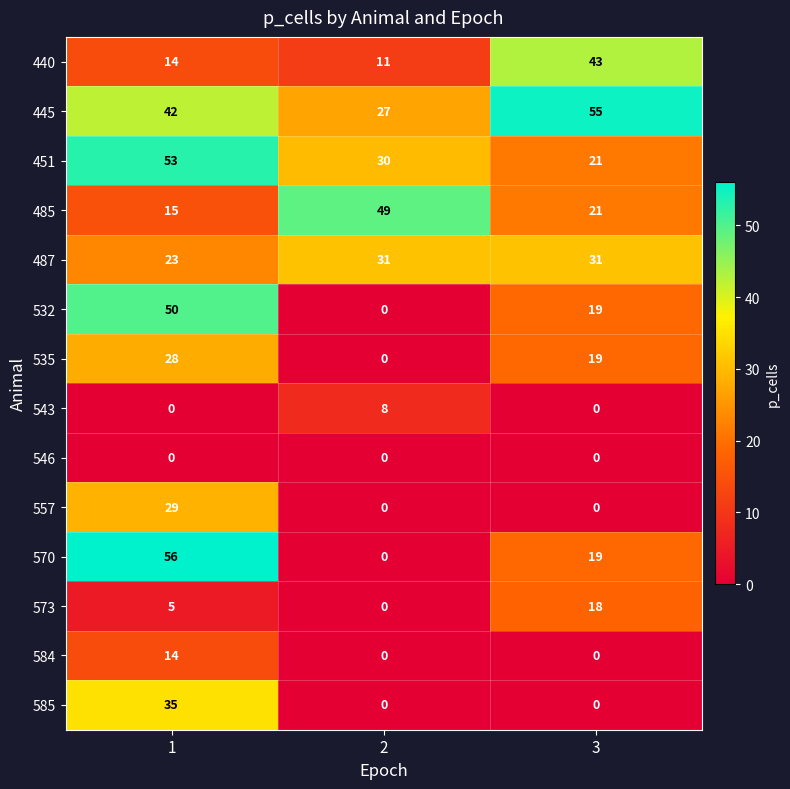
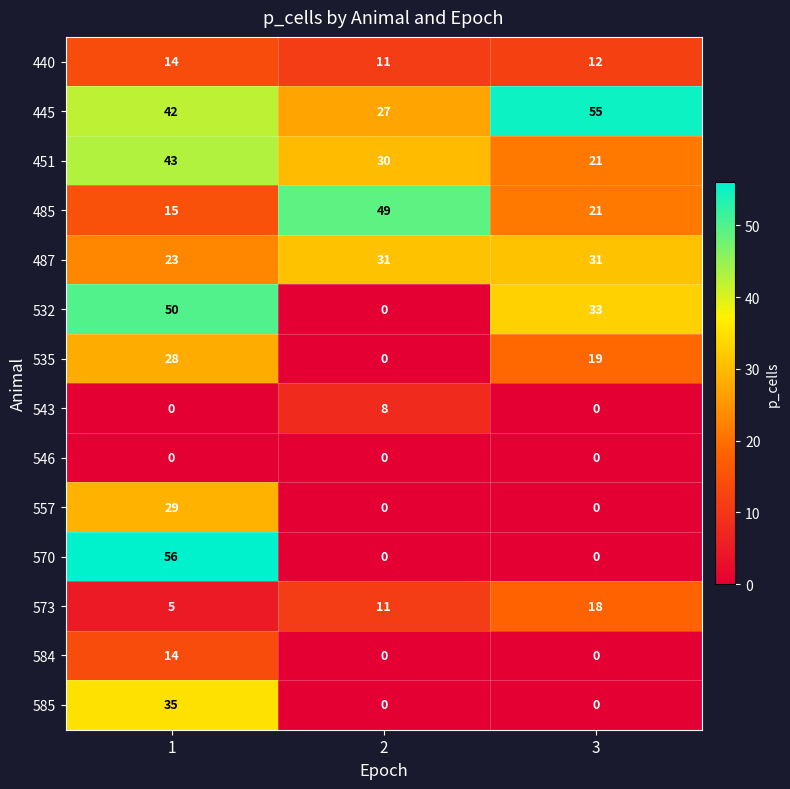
  {
    "440": {
      "1": 14,
      "2": 11,
-     "3": 43
+     "3": 12
    },
    "445": {
      "1": 42,
      "2": 27,
      "3": 55
    },
    "451": {
-     "1": 53,
+     "1": 43,
      "2": 30,
      "3": 21
    },
    "485": {
      "1": 15,
      "2": 49,
      "3": 21
    },
    "487": {
      "1": 23,
      "2": 31,
      "3": 31
    },
    "532": {
      "1": 50,
      "2": 0,
-     "3": 19
+     "3": 33
    },
    "535": {
      "1": 28,
      "2": 0,
      "3": 19
    },
    "543": {
      "1": 0,
      "2": 8,
      "3": 0
    },
    "546": {
      "1": 0,
      "2": 0,
      "3": 0
    },
    "557": {
      "1": 29,
      "2": 0,
      "3": 0
    },
    "570": {
      "1": 56,
      "2": 0,
-     "3": 19
+     "3": 0
    },
    "573": {
      "1": 5,
-     "2": 0,
+     "2": 11,
      "3": 18
    },
    "584": {
      "1": 14,
      "2": 0,
      "3": 0
    },
    "585": {
      "1": 35,
      "2": 0,
      "3": 0
    }
  }
